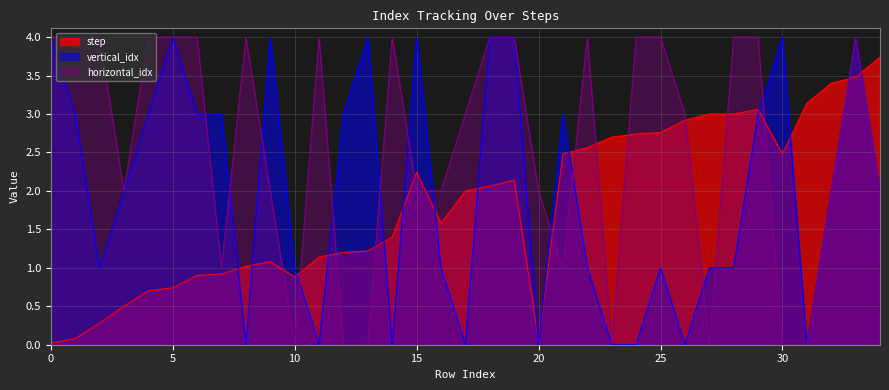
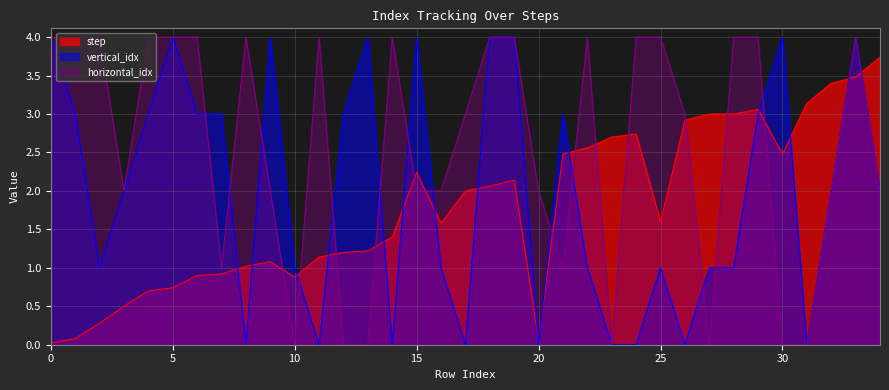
  {
    "step": {
      "0": 0.0,
      "5": 0.7,
      "10": 0.9,
      "15": 2.2,
      "20": 0.1,
-     "25": 2.8,
+     "25": 1.6,
      "30": 2.5
    },
    "vertical_idx": {
      "10": 1.0,
      "15": 4.0,
      "20": 0.0,
      "25": 1.0,
      "30": 4.0
    },
    "horizontal_idx": {
      "10": 0.0,
      "15": 2.0,
      "20": 2.0,
      "25": 4.0,
      "30": 0.0
    }
  }
